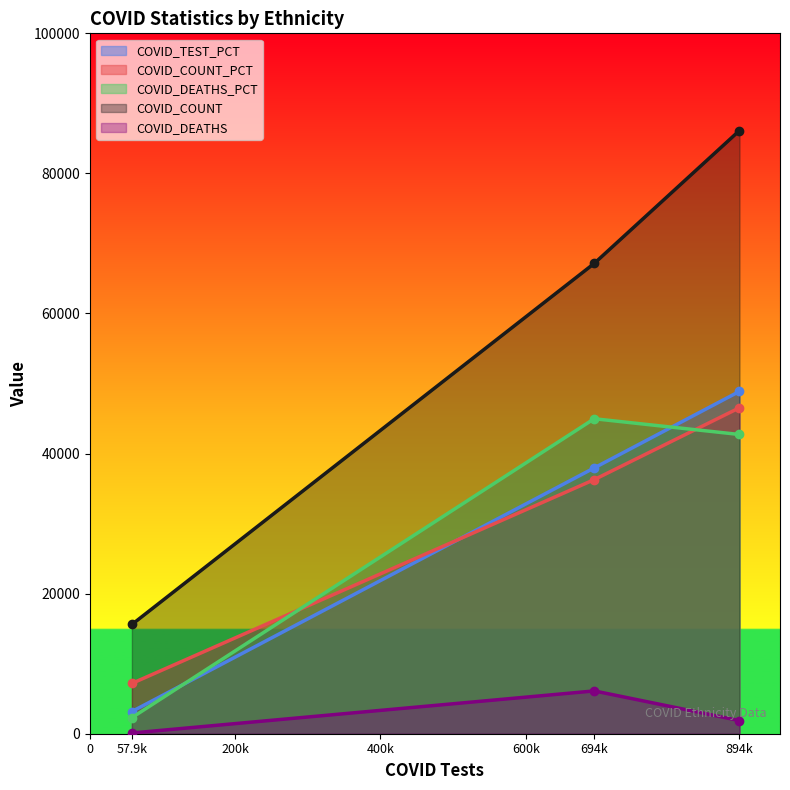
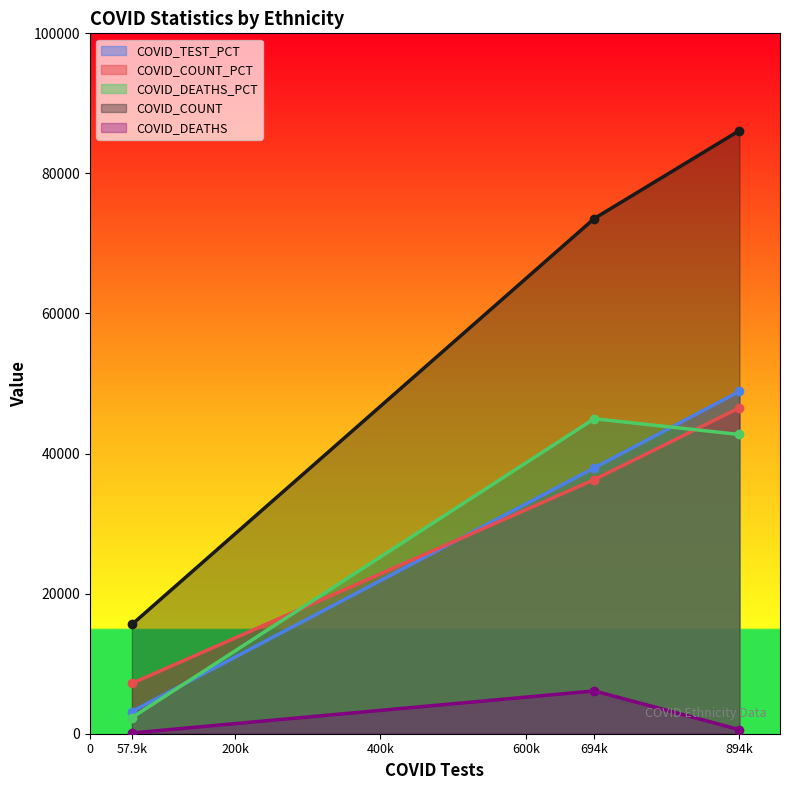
  {
    "COVID_TEST_PCT": {
      "57.9k": 3000,
      "694k": 38000,
      "894k": 49000
    },
    "COVID_COUNT_PCT": {
      "57.9k": 7000,
      "694k": 36000,
      "894k": 47000
    },
    "COVID_DEATHS_PCT": {
      "57.9k": 2000,
      "694k": 45000,
      "894k": 43000
    },
    "COVID_COUNT": {
      "57.9k": 16000,
-     "694k": 67000,
+     "694k": 74000,
      "894k": 86000
    },
    "COVID_DEATHS": {
      "57.9k": 0,
      "694k": 6000,
-     "894k": 2000
+     "894k": 1000
    }
  }
